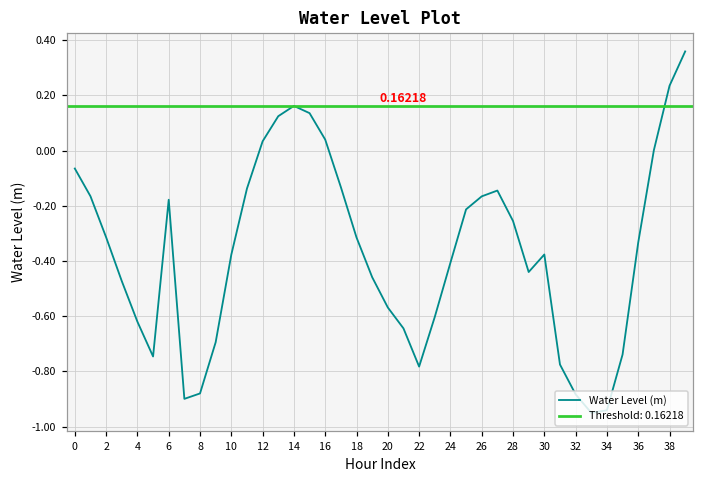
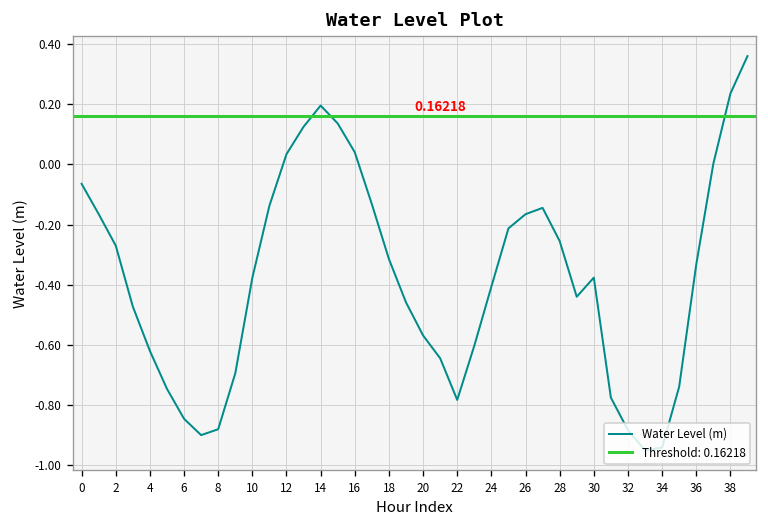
  {
    "0": -0.06,
-   "2": -0.31,
+   "2": -0.27,
    "4": -0.62,
-   "6": -0.18,
+   "6": -0.85,
    "8": -0.88,
    "10": -0.38,
    "12": 0.03,
-   "14": 0.16,
+   "14": 0.20,
    "16": 0.04,
    "18": -0.31,
    "20": -0.57,
    "22": -0.78,
    "24": -0.41,
    "26": -0.17,
    "28": -0.25,
    "30": -0.38,
    "36": -0.33,
    "38": 0.24
  }
